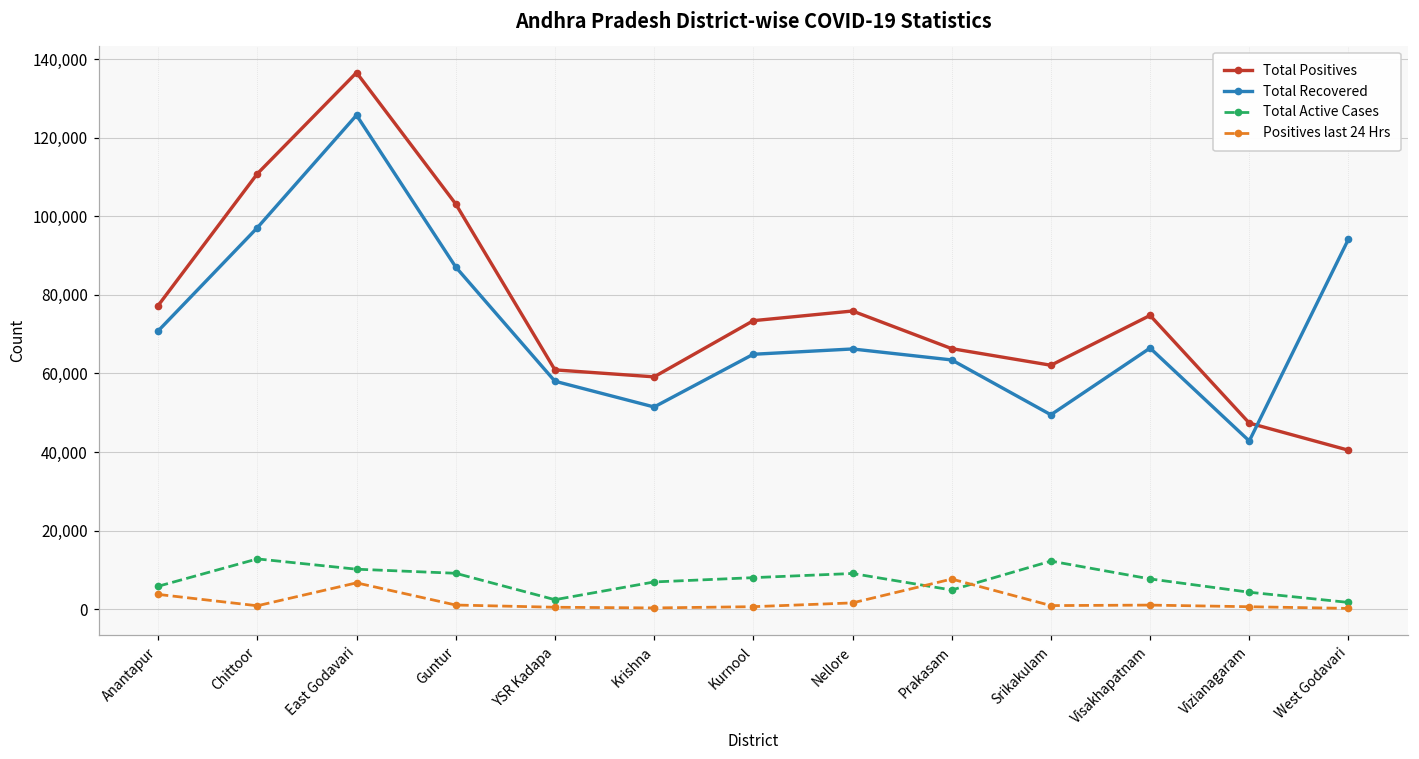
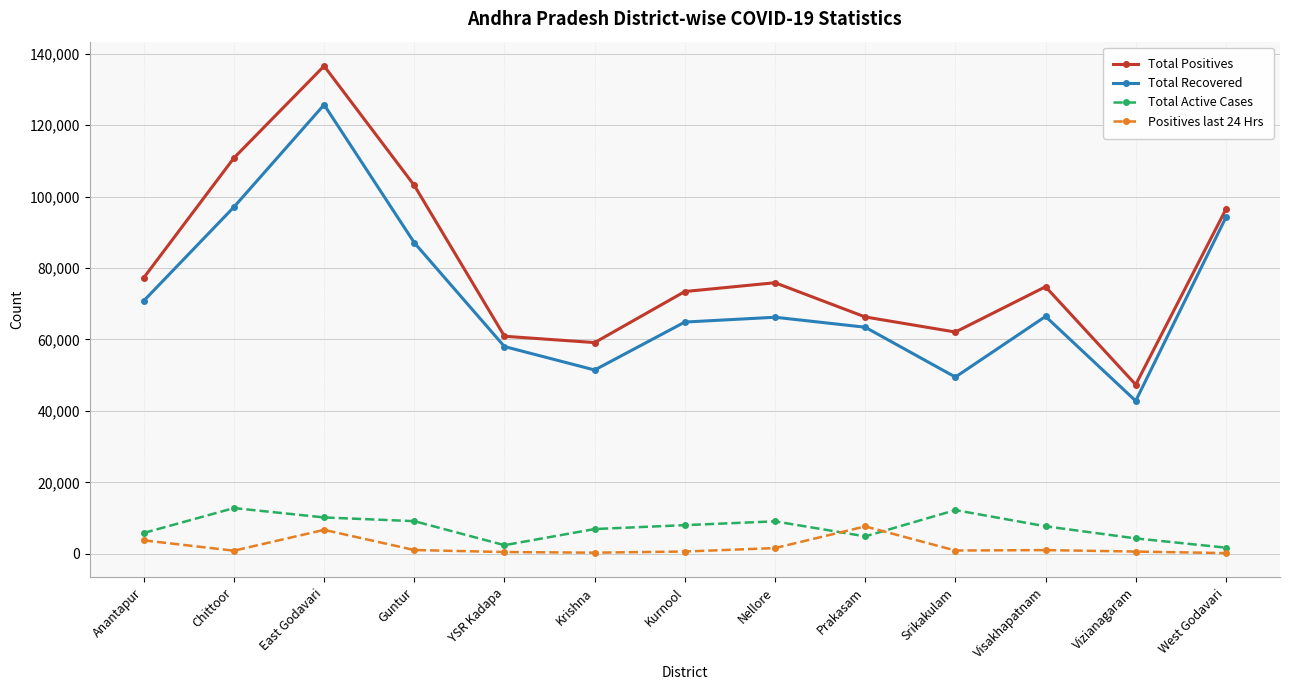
  {
    "Total Positives": {
      "Anantapur": "77,000",
      "Chittoor": "111,000",
      "East Godavari": "137,000",
      "Guntur": "103,000",
      "YSR Kadapa": "61,000",
      "Krishna": "59,000",
      "Kurnool": "73,000",
      "Nellore": "76,000",
      "Prakasam": "66,000",
      "Srikakulam": "62,000",
      "Visakhapatnam": "75,000",
      "Vizianagaram": "47,000",
-     "West Godavari": "40,000"
+     "West Godavari": "96,000"
    },
    "Total Recovered": {
      "Anantapur": "71,000",
      "Chittoor": "97,000",
      "East Godavari": "126,000",
      "Guntur": "87,000",
      "YSR Kadapa": "58,000",
      "Krishna": "51,000",
      "Kurnool": "65,000",
      "Nellore": "66,000",
      "Prakasam": "63,000",
      "Srikakulam": "49,000",
      "Visakhapatnam": "66,000",
      "Vizianagaram": "43,000",
      "West Godavari": "94,000"
    },
    "Total Active Cases": {
      "Anantapur": "6,000",
      "Chittoor": "13,000",
      "East Godavari": "10,000",
      "Guntur": "9,000",
      "YSR Kadapa": "2,000",
      "Krishna": "7,000",
      "Kurnool": "8,000",
      "Nellore": "9,000",
      "Prakasam": "5,000",
      "Srikakulam": "12,000",
      "Visakhapatnam": "8,000",
      "Vizianagaram": "4,000",
      "West Godavari": "2,000"
    },
    "Positives last 24 Hrs": {
      "Anantapur": "4,000",
      "Chittoor": "1,000",
      "East Godavari": "7,000",
      "Guntur": "1,000",
      "YSR Kadapa": "0",
      "Krishna": "0",
      "Kurnool": "1,000",
      "Nellore": "2,000",
      "Prakasam": "8,000",
      "Srikakulam": "1,000",
      "Visakhapatnam": "1,000",
      "Vizianagaram": "1,000",
      "West Godavari": "0"
    }
  }
